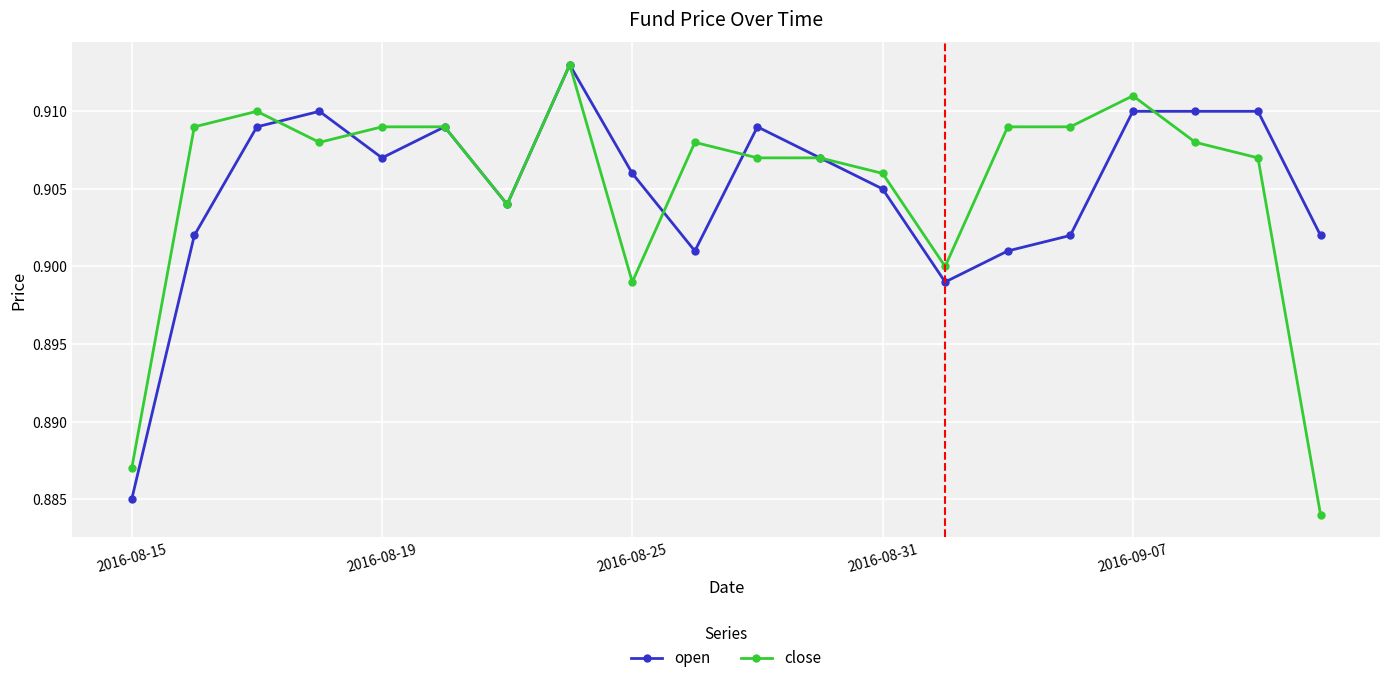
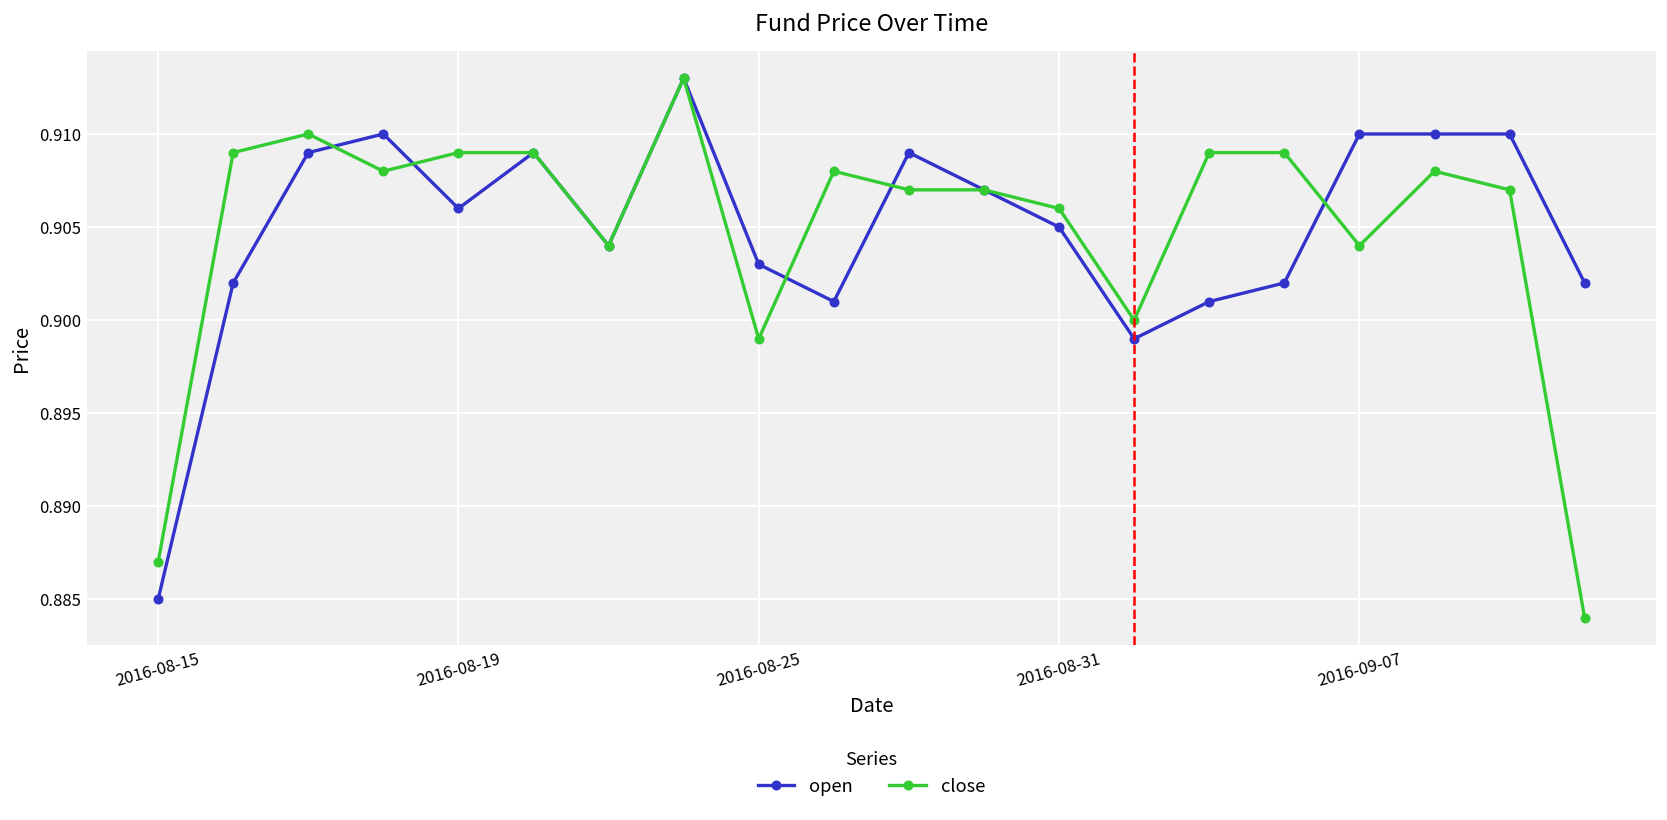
  {
    "open": {
      "2016-08-15": 0.885,
-     "2016-08-19": 0.907,
-     "2016-08-25": 0.906,
+     "2016-08-19": 0.906,
+     "2016-08-25": 0.903,
      "2016-08-31": 0.905,
      "2016-09-07": 0.910
    },
    "close": {
      "2016-08-15": 0.887,
      "2016-08-19": 0.909,
      "2016-08-25": 0.899,
      "2016-08-31": 0.906,
-     "2016-09-07": 0.911
+     "2016-09-07": 0.904
    }
  }
